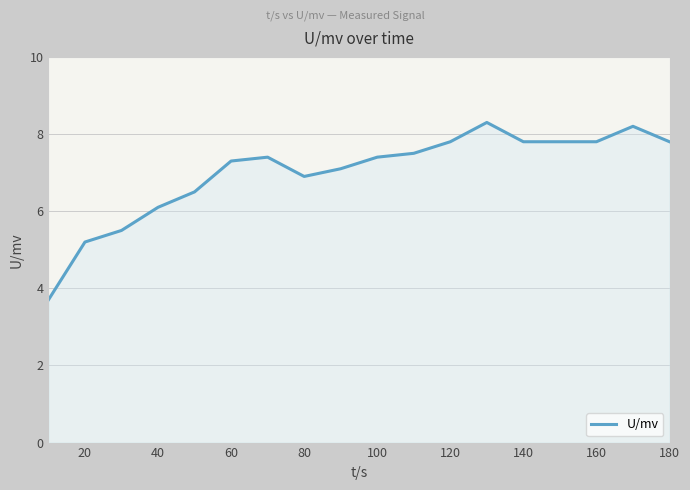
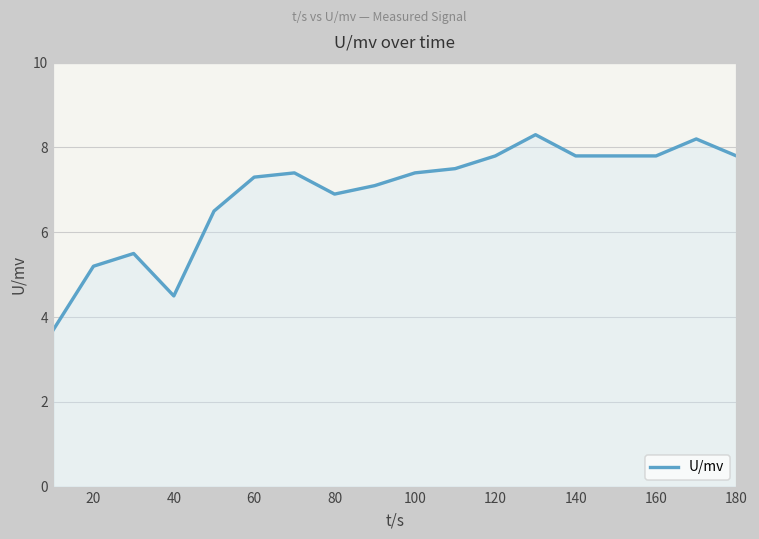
  {
    "20": 5.2,
-   "40": 6.1,
+   "40": 4.5,
    "60": 7.3,
    "80": 6.9,
    "100": 7.4,
    "120": 7.8,
    "140": 7.8,
    "160": 7.8,
    "180": 7.8
  }
